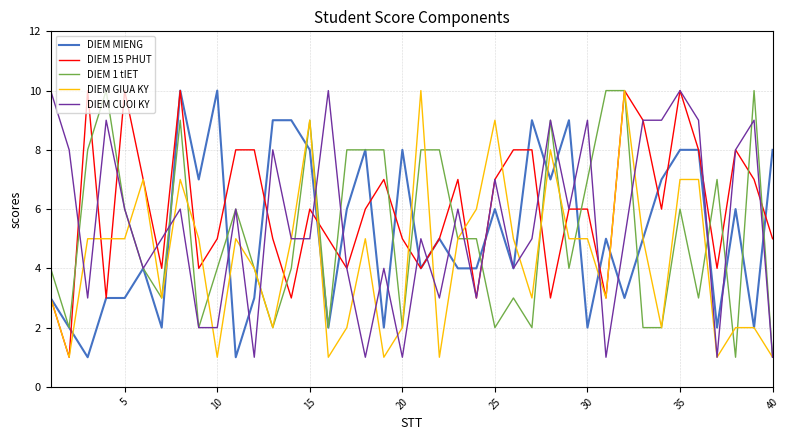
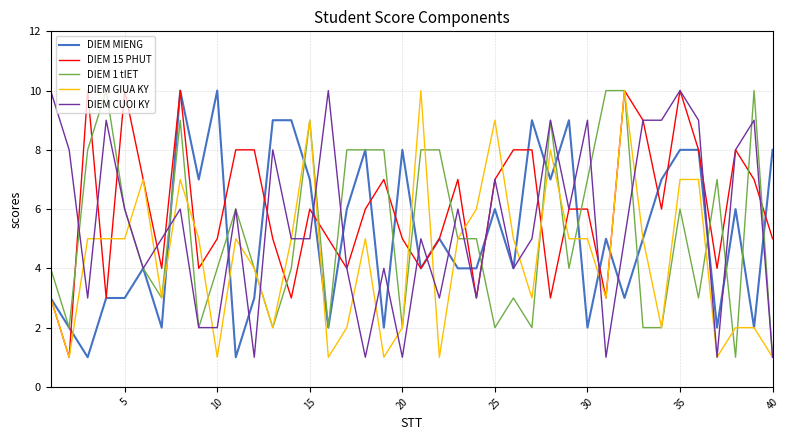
  {
    "DIEM MIENG": {
      "5": 3,
      "10": 10,
-     "15": 8,
+     "15": 7,
      "20": 8,
      "25": 6,
      "30": 2,
      "35": 8,
      "40": 8
    },
    "DIEM 15 PHUT": {
      "10": 5,
      "15": 6,
      "20": 5,
      "30": 6,
      "40": 5
    },
    "DIEM 1 tIET": {
      "10": 4,
      "25": 2,
      "30": 7,
      "35": 6
    },
    "DIEM GIUA KY": {
      "5": 5,
      "10": 1,
      "25": 9,
      "30": 5,
      "35": 7
    },
    "DIEM CUOI KY": {
      "10": 2,
      "15": 5,
      "20": 1,
      "30": 9
    }
  }
